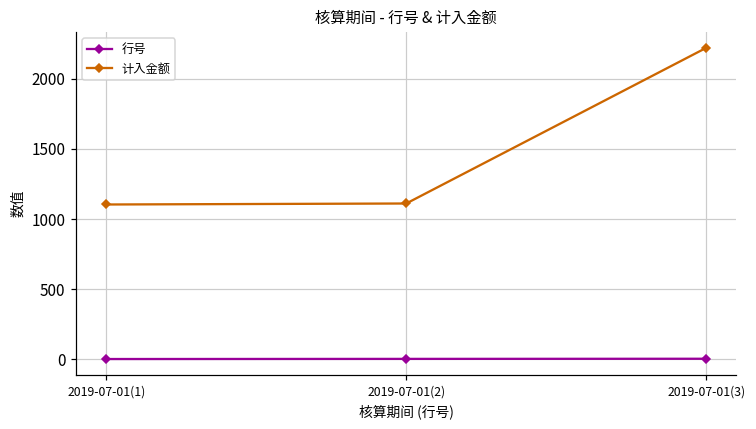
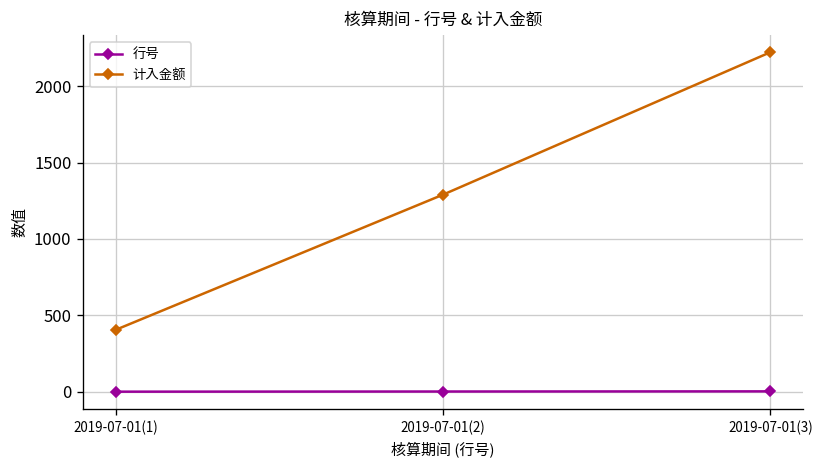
  {
    "行号": {
      "2019-07-01(1)": 0,
      "2019-07-01(2)": 0,
      "2019-07-01(3)": 0
    },
    "计入金额": {
-     "2019-07-01(1)": 1100,
-     "2019-07-01(2)": 1110,
+     "2019-07-01(1)": 410,
+     "2019-07-01(2)": 1290,
      "2019-07-01(3)": 2220
    }
  }
